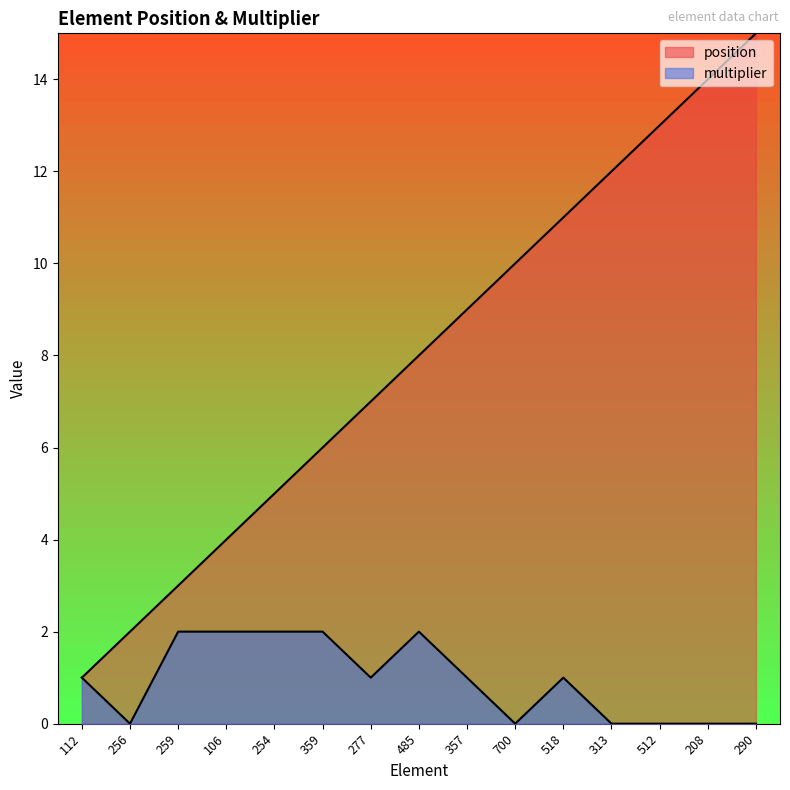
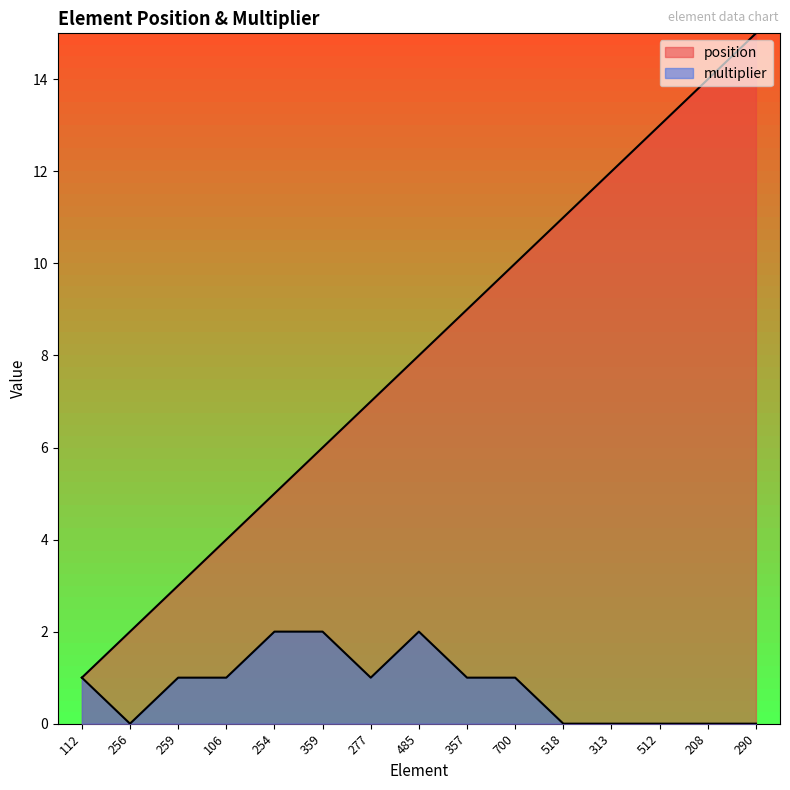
  {
    "multiplier": {
      "256": 0,
-     "259": 2,
-     "106": 2,
+     "259": 1,
+     "106": 1,
      "254": 2,
      "359": 2,
      "277": 1,
      "485": 2,
      "357": 1,
-     "700": 0,
-     "518": 1,
+     "700": 1,
+     "518": 0,
      "313": 0,
      "512": 0,
      "208": 0,
      "290": 0
    }
  }
